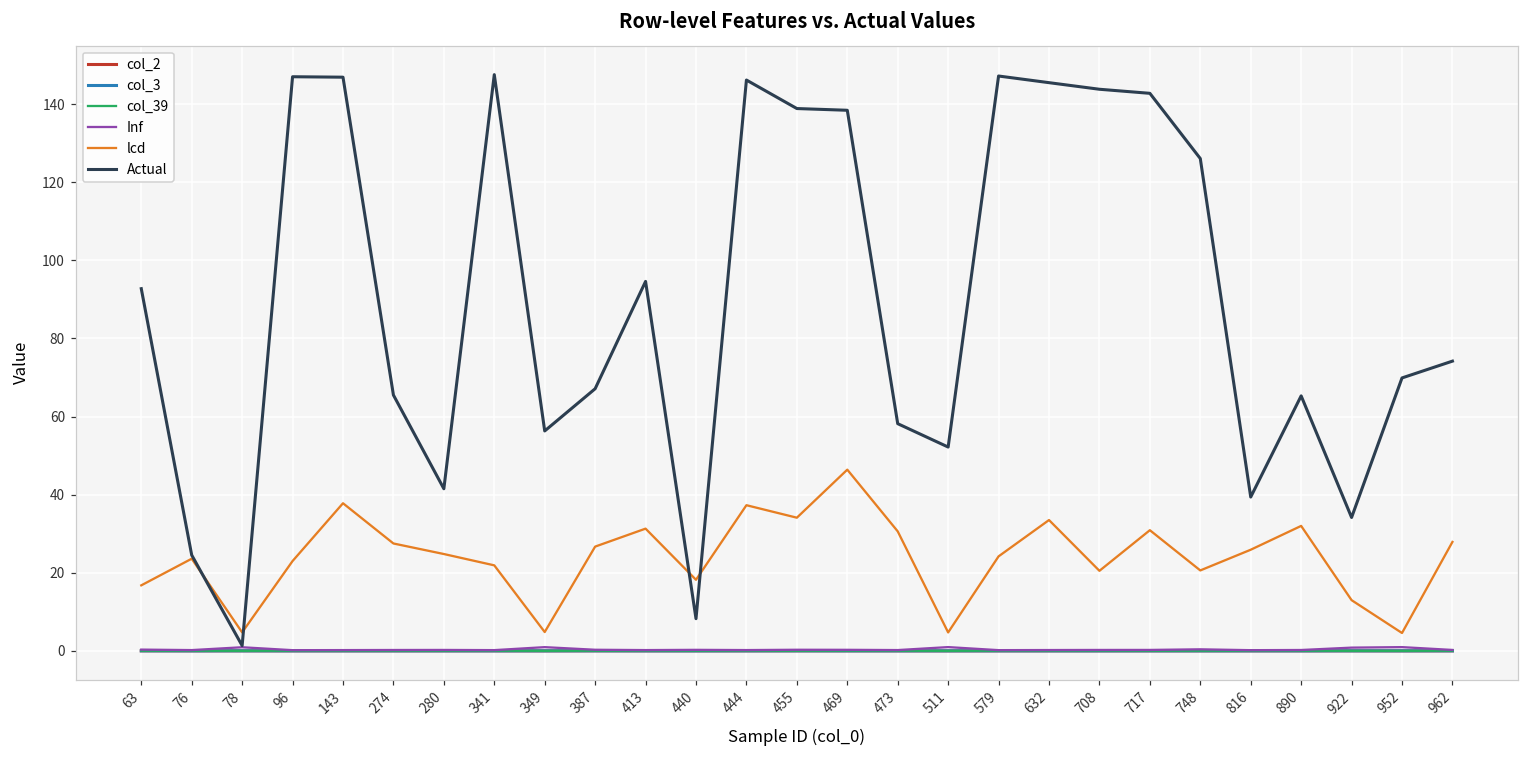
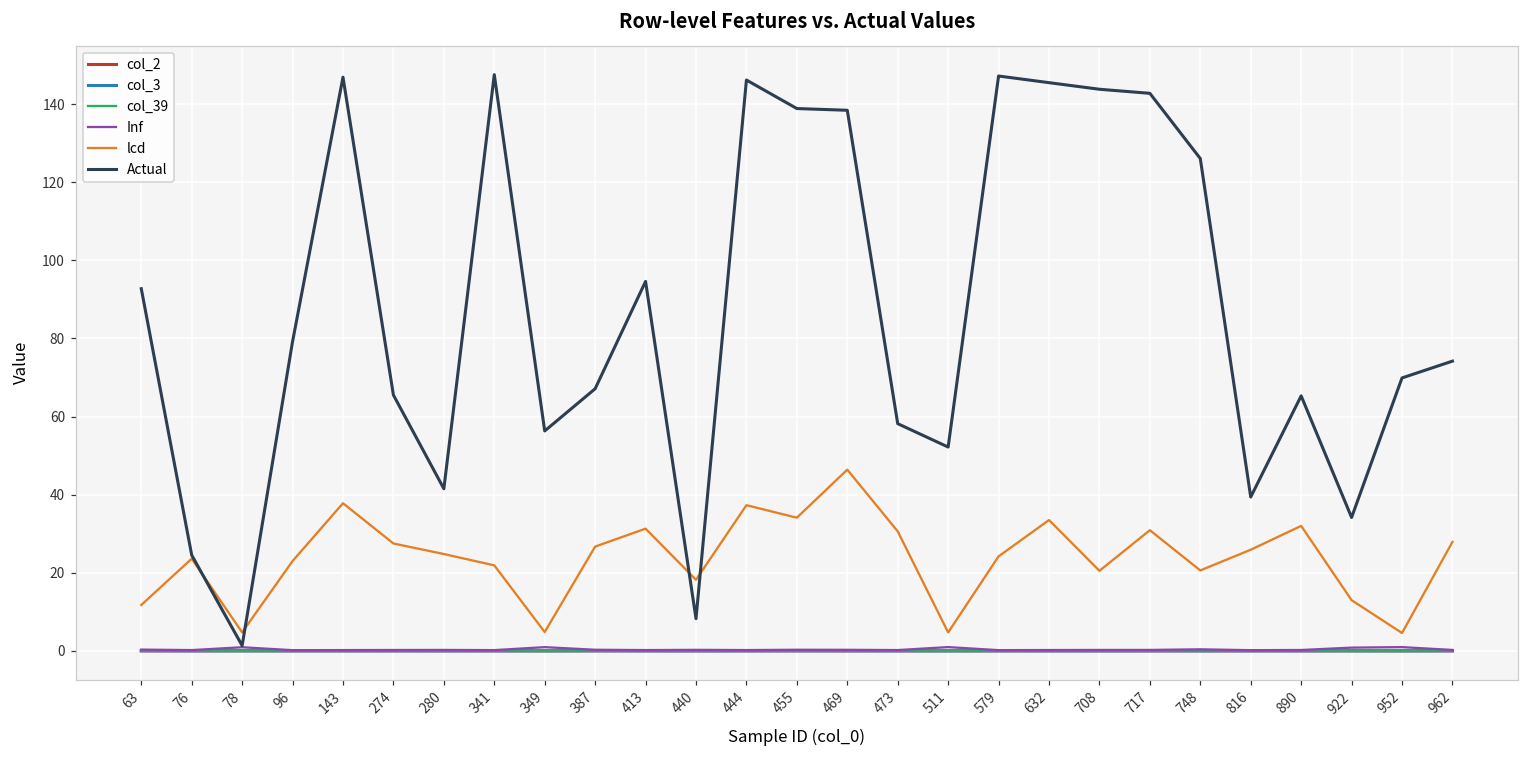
  {
    "col_39": {
      "78": 0,
      "349": 0,
      "511": 0,
      "922": 0,
      "952": 0
    },
    "Inf": {
      "349": 1,
      "511": 1,
      "922": 1,
      "952": 1
    },
    "lcd": {
-     "63": 17,
+     "63": 12,
      "76": 24,
      "78": 5,
      "96": 23,
      "143": 38,
      "274": 28,
      "280": 25,
      "341": 22,
      "349": 5,
      "387": 27,
      "413": 31,
      "440": 18,
      "444": 37,
      "455": 34,
      "469": 46,
      "473": 31,
      "511": 5,
      "579": 24,
      "632": 34,
      "708": 21,
      "717": 31,
      "748": 21,
      "816": 26,
      "890": 32,
      "922": 13,
      "952": 5,
      "962": 28
    },
    "Actual": {
      "63": 93,
      "76": 25,
-     "96": 147,
+     "96": 79,
      "143": 147,
      "274": 66,
      "280": 42,
      "341": 148,
      "349": 56,
      "387": 67,
      "413": 95,
      "440": 8,
      "444": 146,
      "455": 139,
      "469": 138,
      "473": 58,
      "511": 52,
      "579": 147,
      "632": 145,
      "708": 144,
      "717": 143,
      "748": 126,
      "816": 39,
      "890": 65,
      "922": 34,
      "952": 70,
      "962": 74
    }
  }
